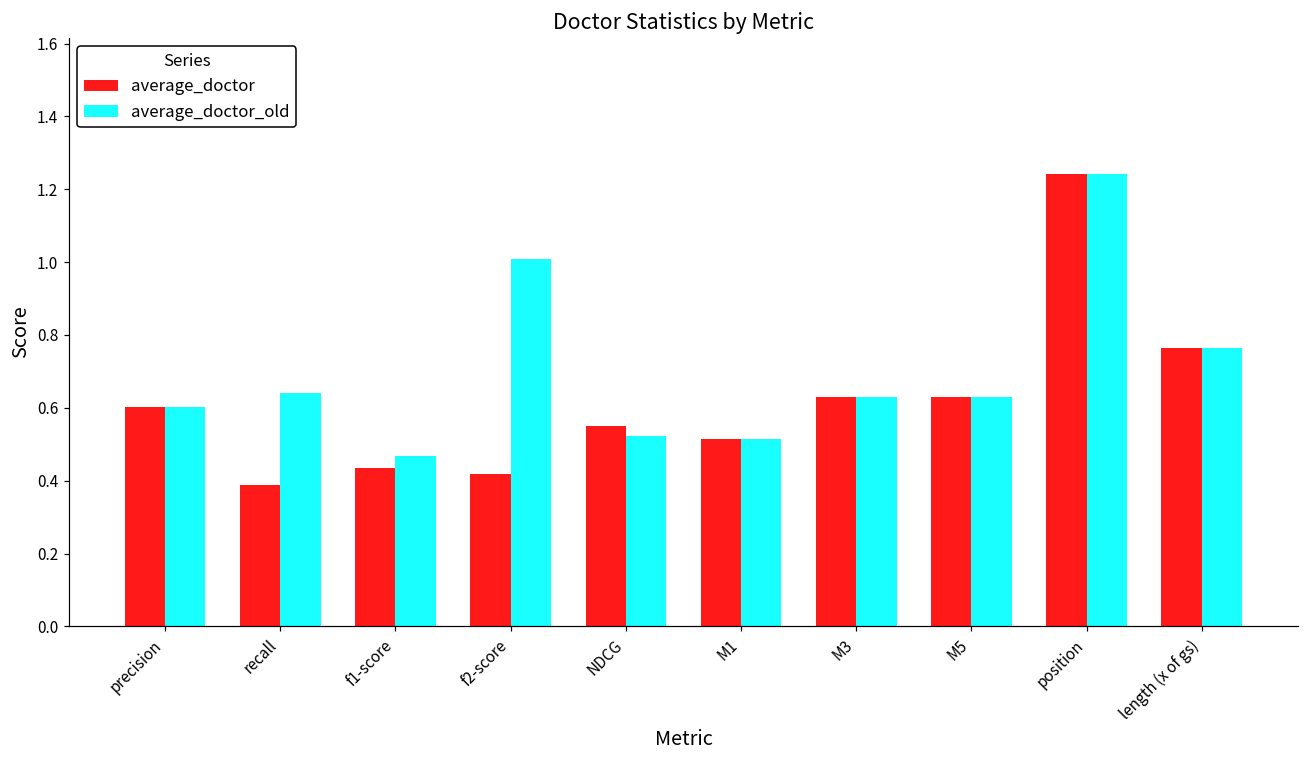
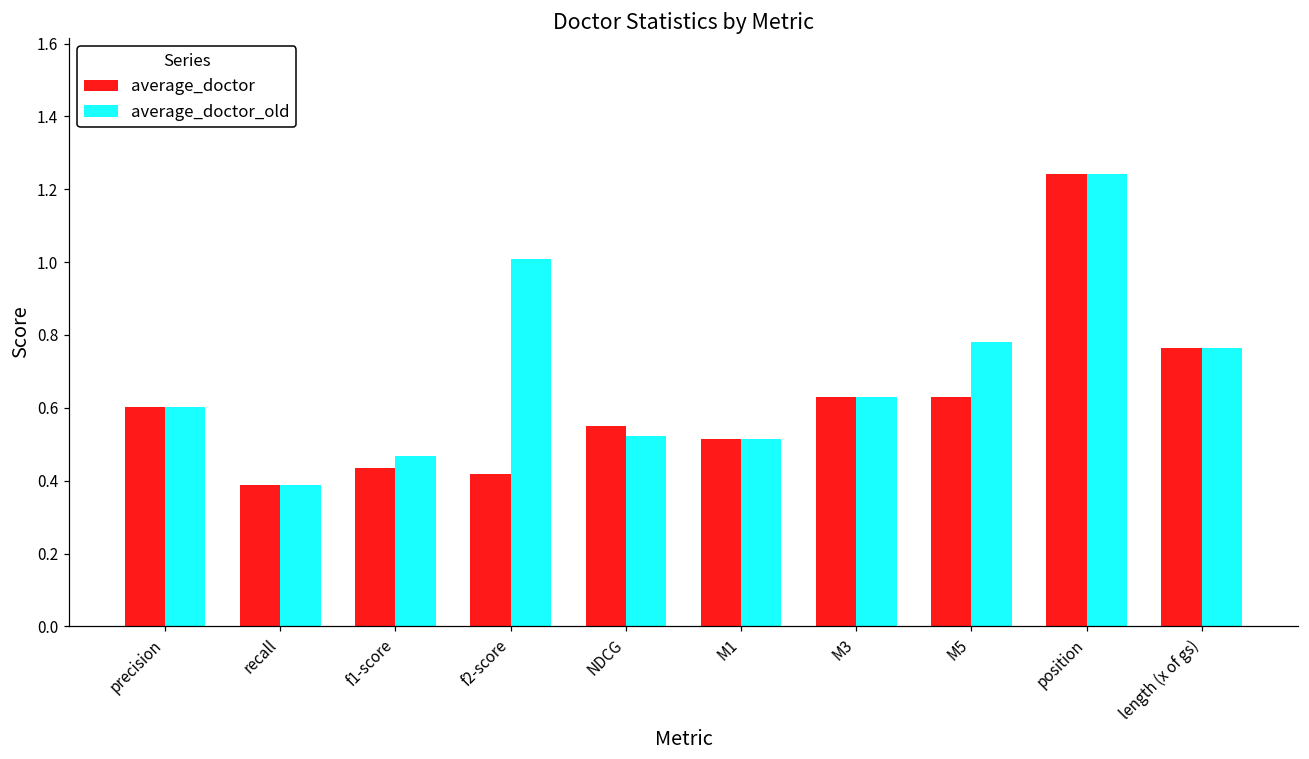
  {
    "average_doctor": {
      "precision": 0.60,
      "recall": 0.39,
      "f1-score": 0.44,
      "f2-score": 0.42,
      "NDCG": 0.55,
      "M1": 0.52,
      "M3": 0.63,
      "M5": 0.63,
      "position": 1.24,
      "length (x of gs)": 0.77
    },
    "average_doctor_old": {
      "precision": 0.60,
-     "recall": 0.64,
+     "recall": 0.39,
      "f1-score": 0.47,
      "f2-score": 1.01,
      "NDCG": 0.52,
      "M1": 0.52,
      "M3": 0.63,
-     "M5": 0.63,
+     "M5": 0.78,
      "position": 1.24,
      "length (x of gs)": 0.77
    }
  }
